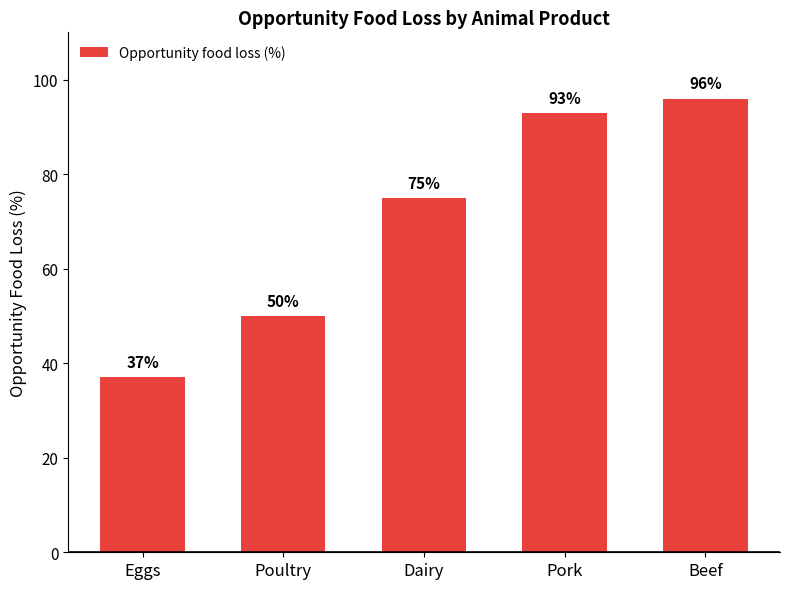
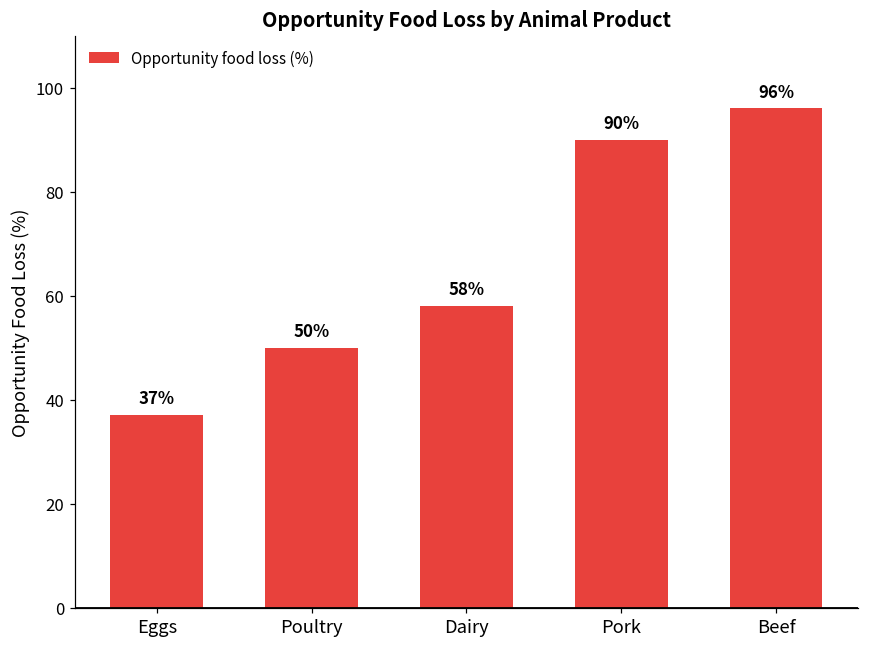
  {
    "Eggs": "37%",
    "Poultry": "50%",
-   "Dairy": "75%",
-   "Pork": "93%",
+   "Dairy": "58%",
+   "Pork": "90%",
    "Beef": "96%"
  }
